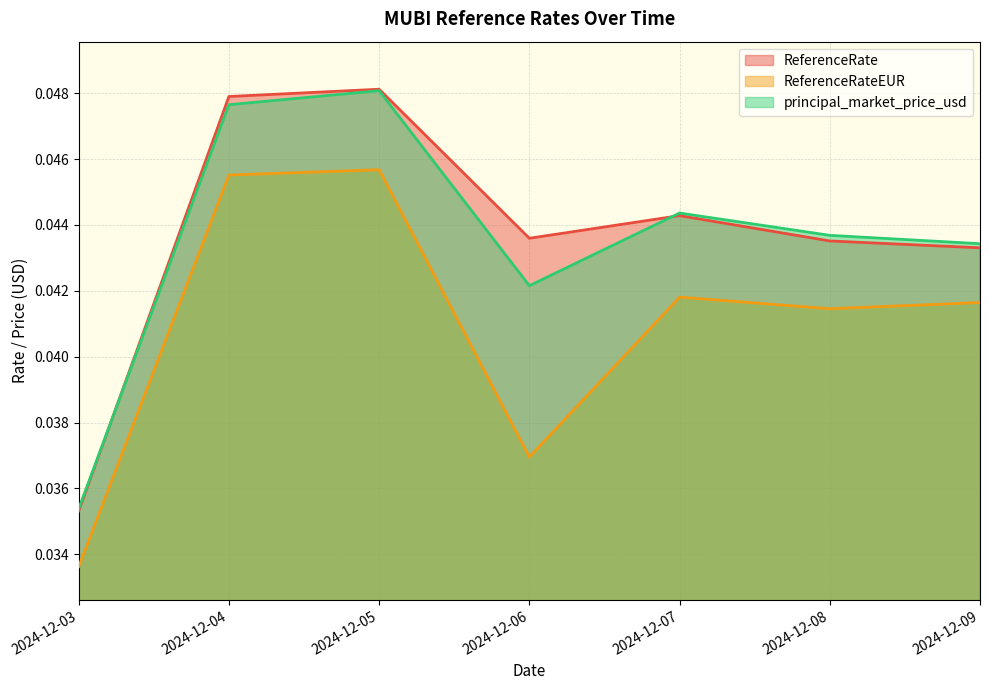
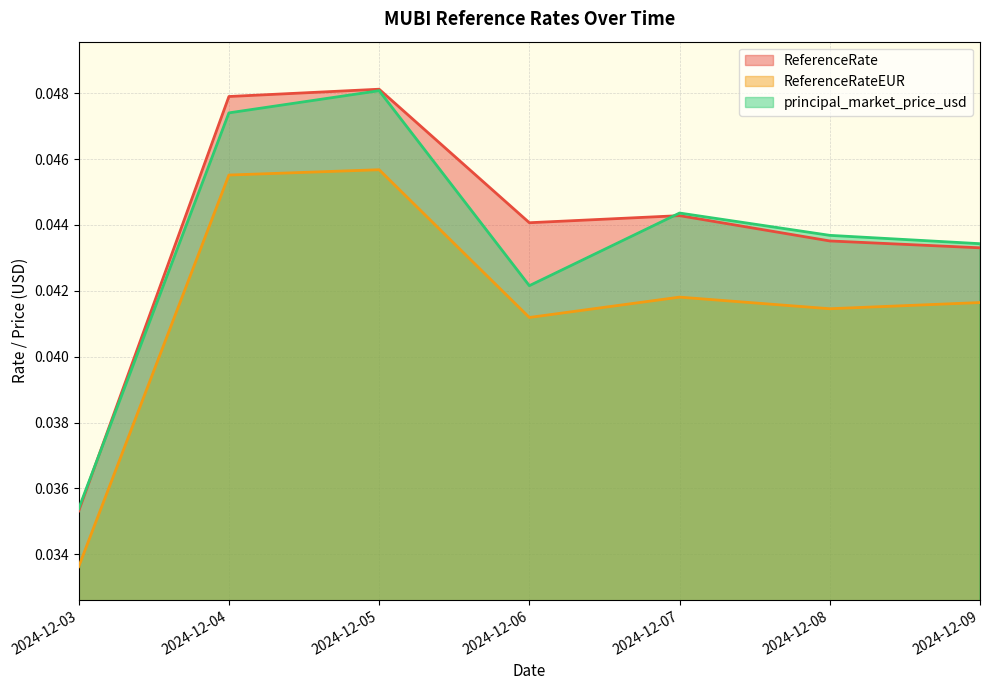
  {
    "ReferenceRate": {
      "2024-12-04": 0.0479,
-     "2024-12-06": 0.0436,
+     "2024-12-06": 0.0441,
      "2024-12-07": 0.0443,
      "2024-12-08": 0.0435,
      "2024-12-09": 0.0433
    },
    "ReferenceRateEUR": {
      "2024-12-03": 0.0336,
      "2024-12-04": 0.0455,
      "2024-12-05": 0.0457,
-     "2024-12-06": 0.0370,
+     "2024-12-06": 0.0412,
      "2024-12-07": 0.0418,
      "2024-12-08": 0.0415,
      "2024-12-09": 0.0416
    },
    "principal_market_price_usd": {
-     "2024-12-04": 0.0476,
+     "2024-12-04": 0.0474,
      "2024-12-06": 0.0422,
      "2024-12-07": 0.0444,
      "2024-12-08": 0.0437,
      "2024-12-09": 0.0434
    }
  }
